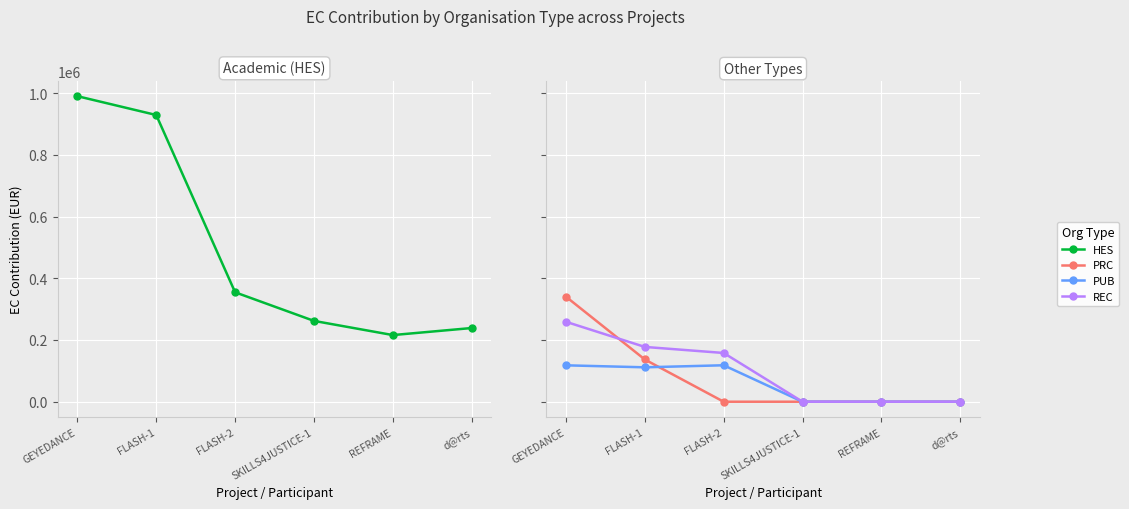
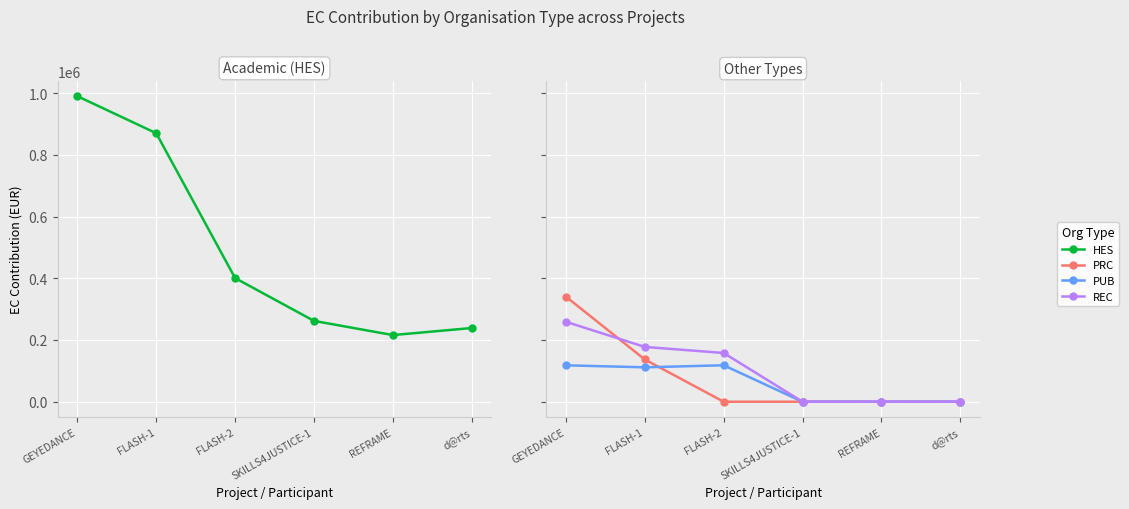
  {
    "Academic (HES)": {
      "GEYEDANCE": 990000,
-     "FLASH-1": 930000,
-     "FLASH-2": 350000,
+     "FLASH-1": 870000,
+     "FLASH-2": 400000,
      "SKILLS4JUSTICE-1": 260000,
      "REFRAME": 220000,
      "d@rts": 240000
    }
  }
